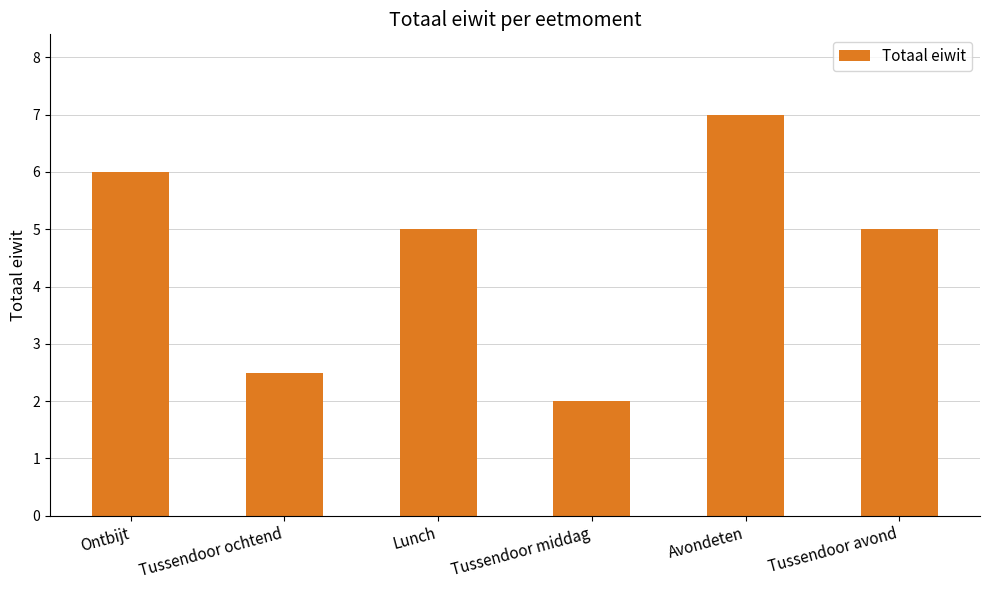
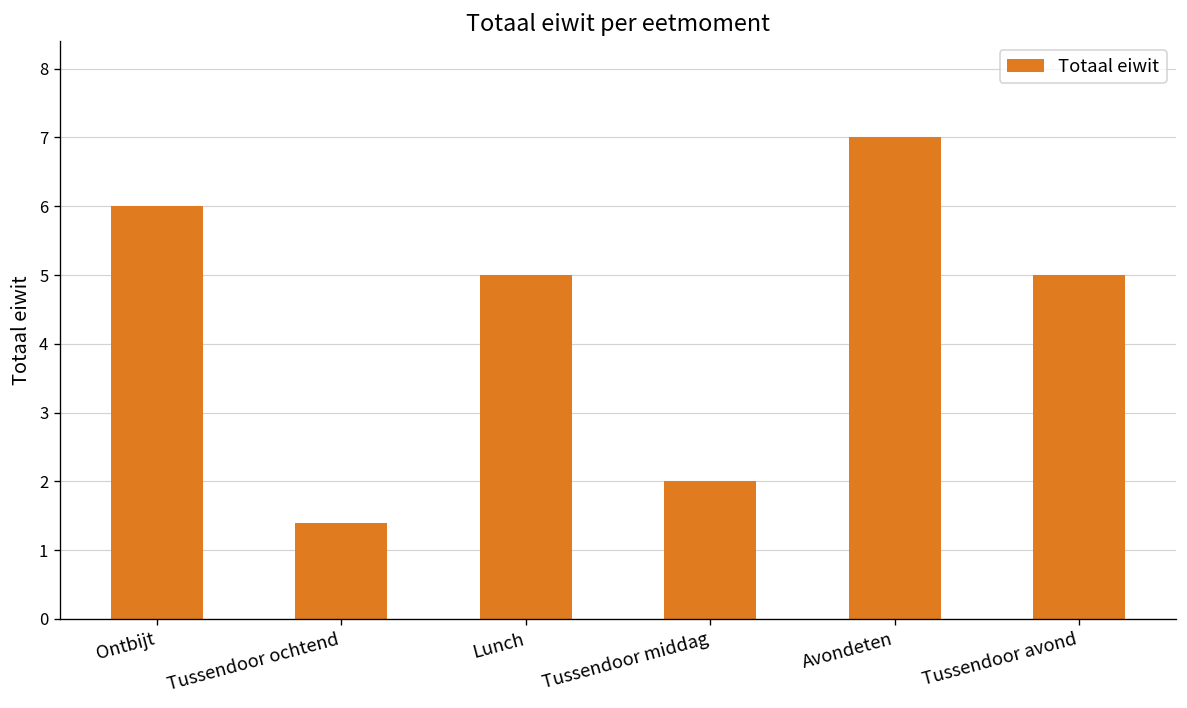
  {
    "Ontbijt": 6.0,
-   "Tussendoor ochtend": 2.5,
+   "Tussendoor ochtend": 1.4,
    "Lunch": 5.0,
    "Tussendoor middag": 2.0,
    "Avondeten": 7.0,
    "Tussendoor avond": 5.0
  }
